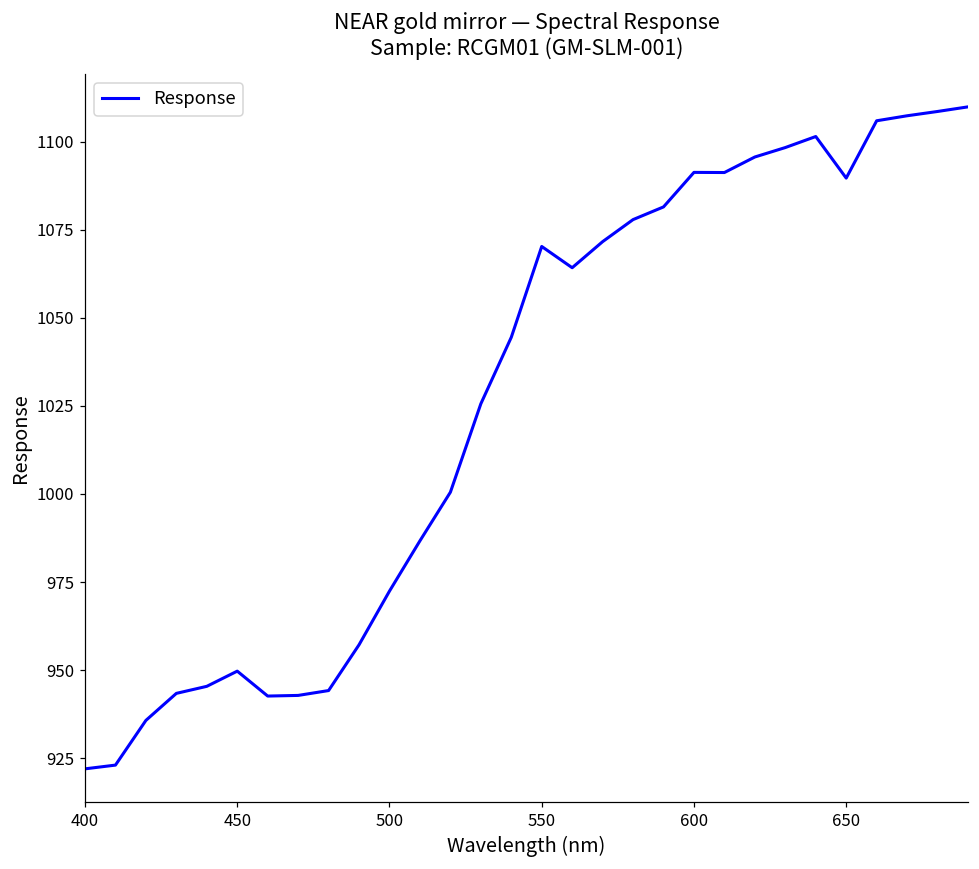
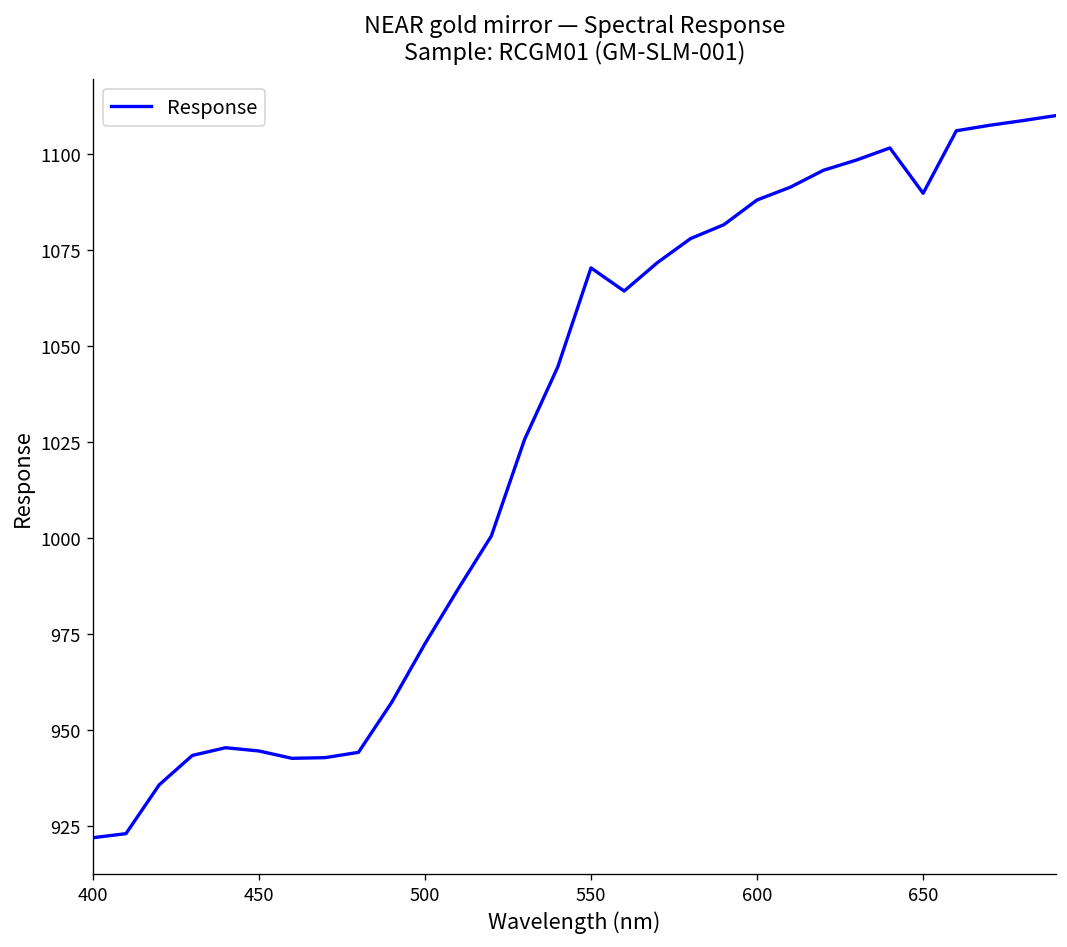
  {
    "400": 922,
-   "450": 950,
+   "450": 945,
    "500": 972,
    "550": 1070,
-   "600": 1091,
+   "600": 1088,
    "650": 1090
  }
